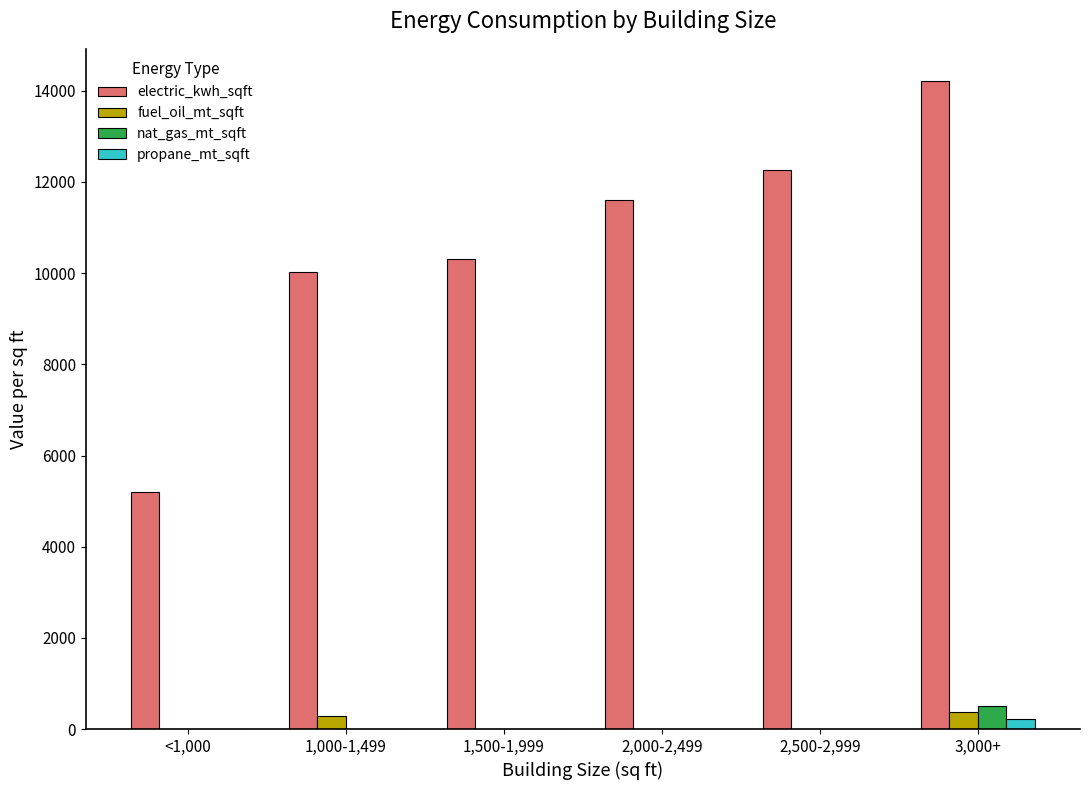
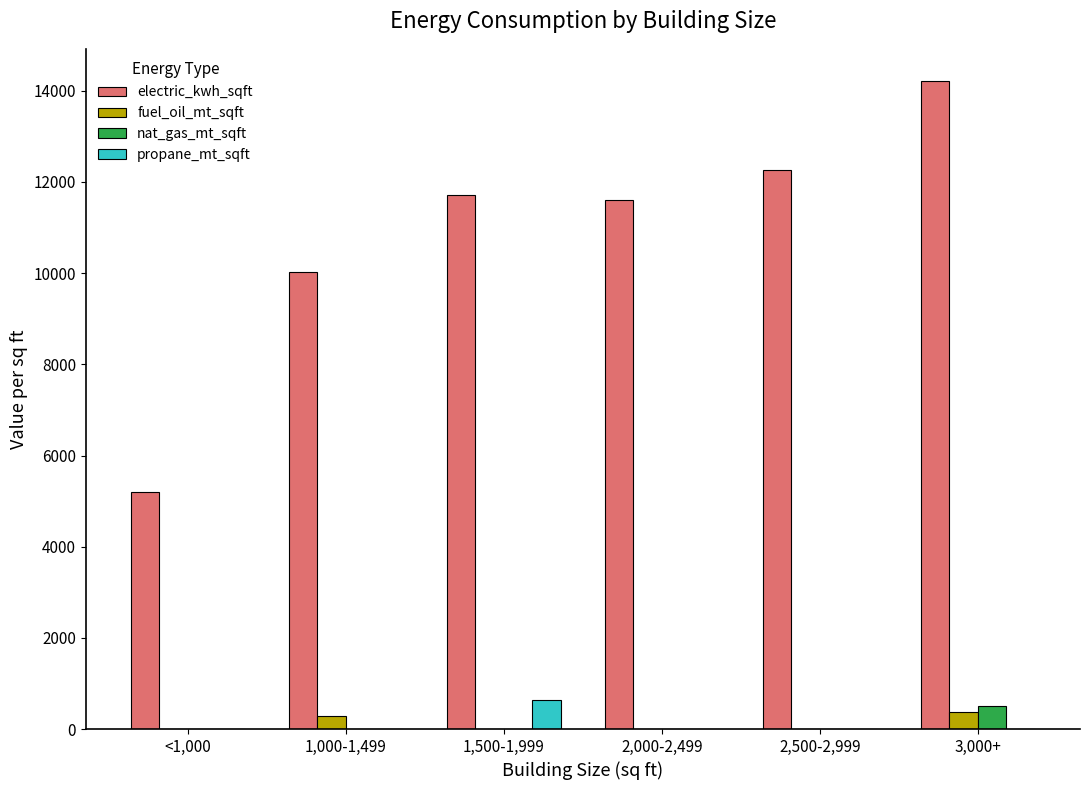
  {
    "electric_kwh_sqft": {
      "<1,000": 5200,
      "1,000-1,499": 10000,
-     "1,500-1,999": 10300,
+     "1,500-1,999": 11700,
      "2,000-2,499": 11600,
      "2,500-2,999": 12300,
      "3,000+": 14200
    },
    "fuel_oil_mt_sqft": {
      "1,000-1,499": 300,
      "3,000+": 400
    },
    "nat_gas_mt_sqft": {
      "3,000+": 500
    },
    "propane_mt_sqft": {
-     "1,500-1,999": 0,
-     "3,000+": 200
+     "1,500-1,999": 600,
+     "3,000+": 0
    }
  }
